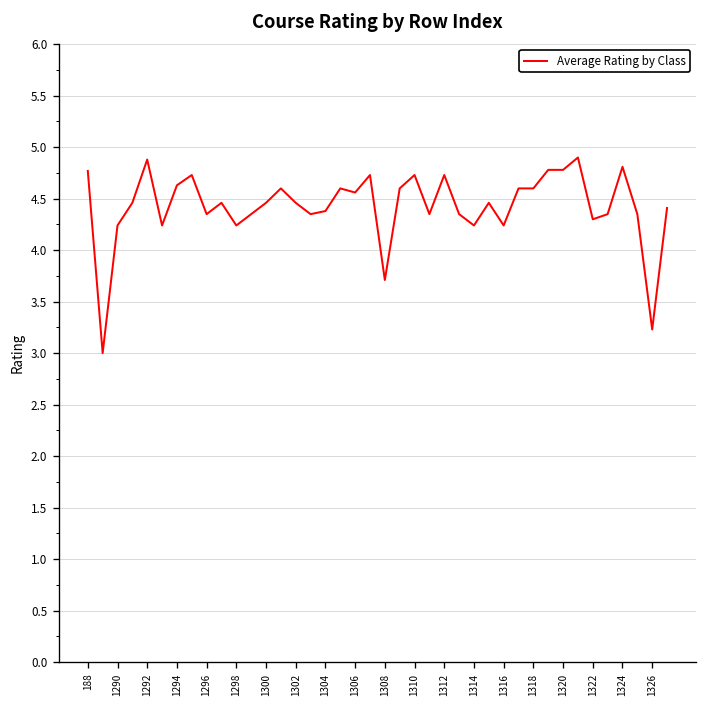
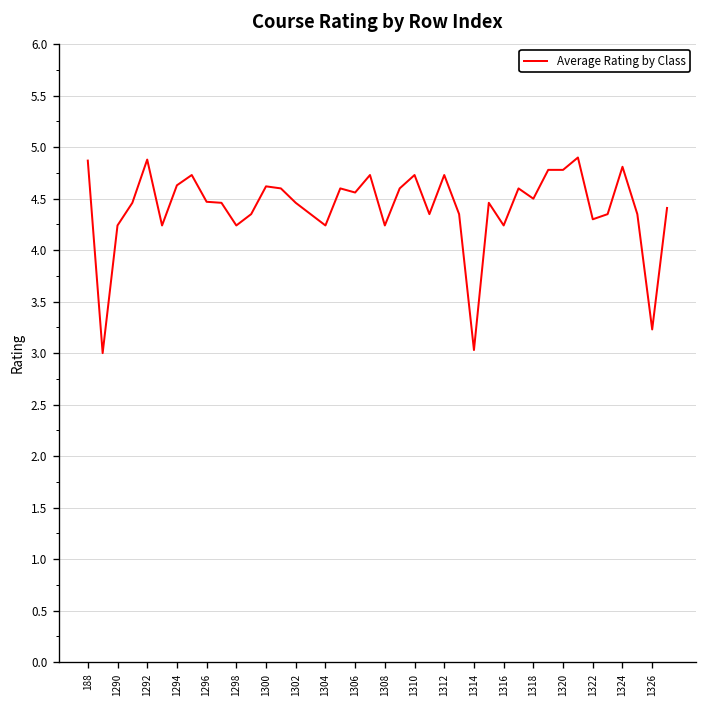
  {
-   "188": 4.8,
+   "188": 4.9,
    "1290": 4.2,
    "1292": 4.9,
    "1294": 4.6,
-   "1296": 4.4,
+   "1296": 4.5,
    "1298": 4.2,
-   "1300": 4.5,
+   "1300": 4.6,
    "1302": 4.5,
-   "1304": 4.4,
+   "1304": 4.2,
    "1306": 4.6,
-   "1308": 3.7,
+   "1308": 4.2,
    "1310": 4.7,
    "1312": 4.7,
-   "1314": 4.2,
+   "1314": 3.0,
    "1316": 4.2,
-   "1318": 4.6,
+   "1318": 4.5,
    "1320": 4.8,
    "1322": 4.3,
    "1324": 4.8,
    "1326": 3.2
  }
